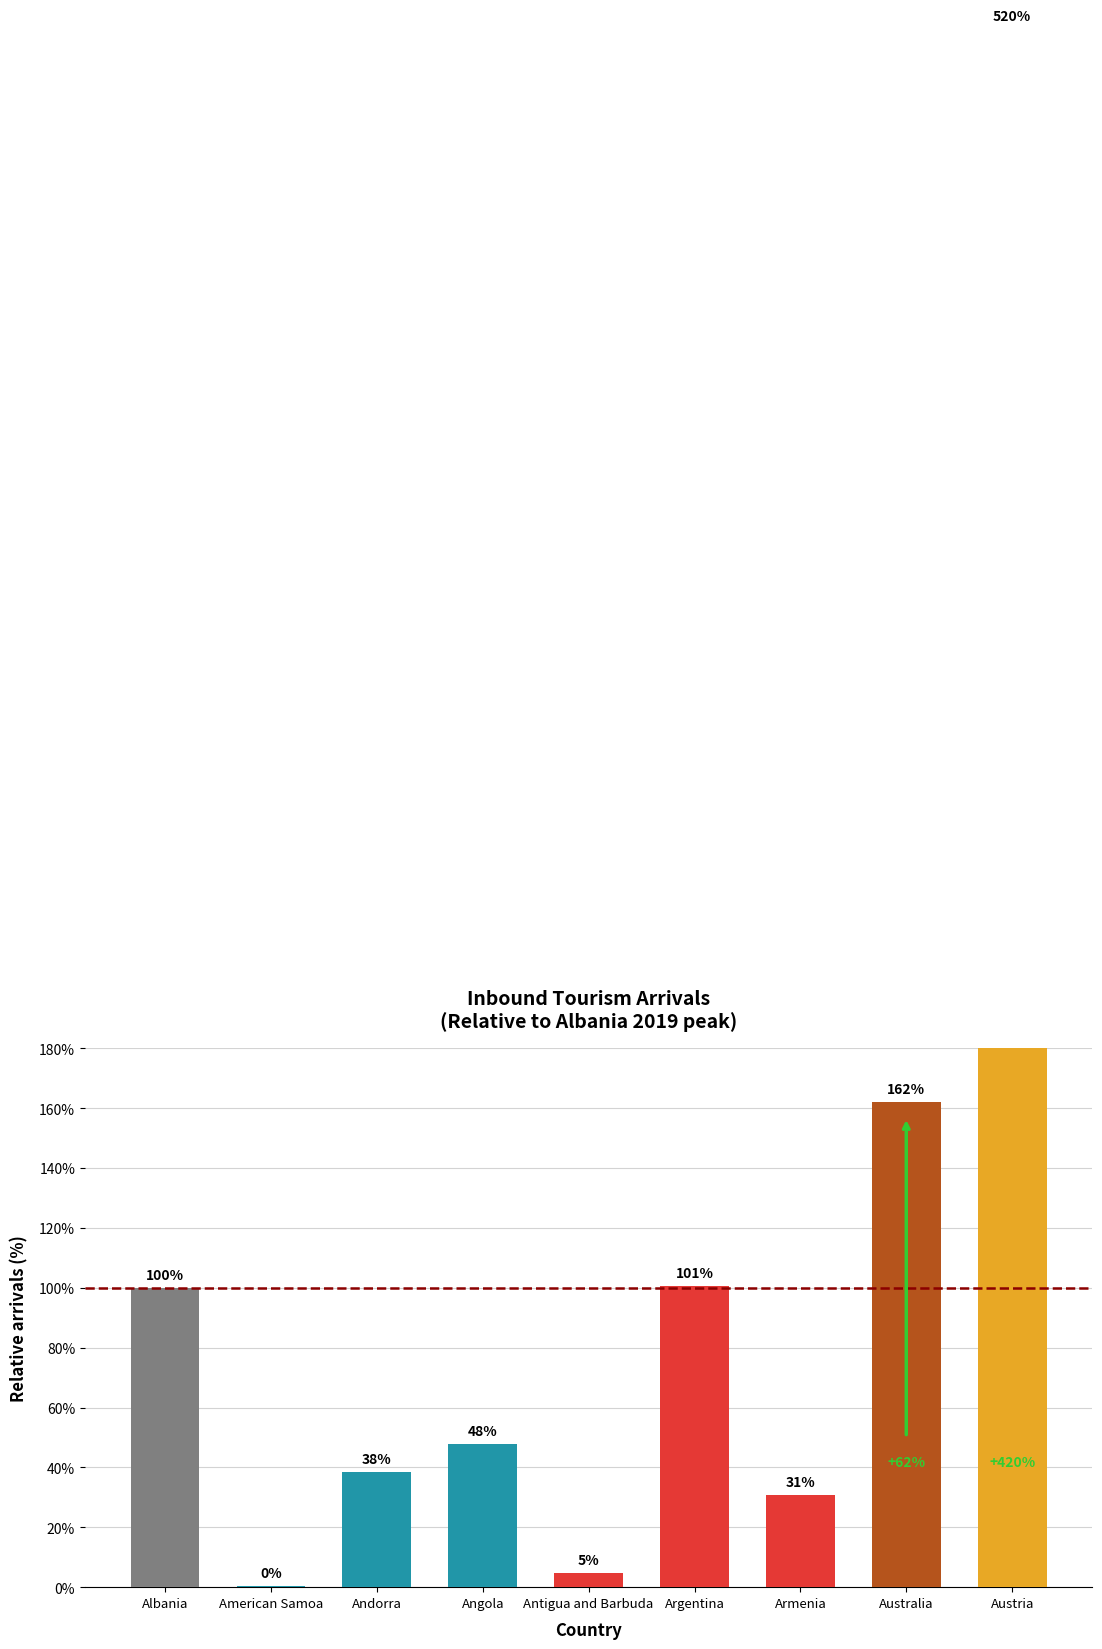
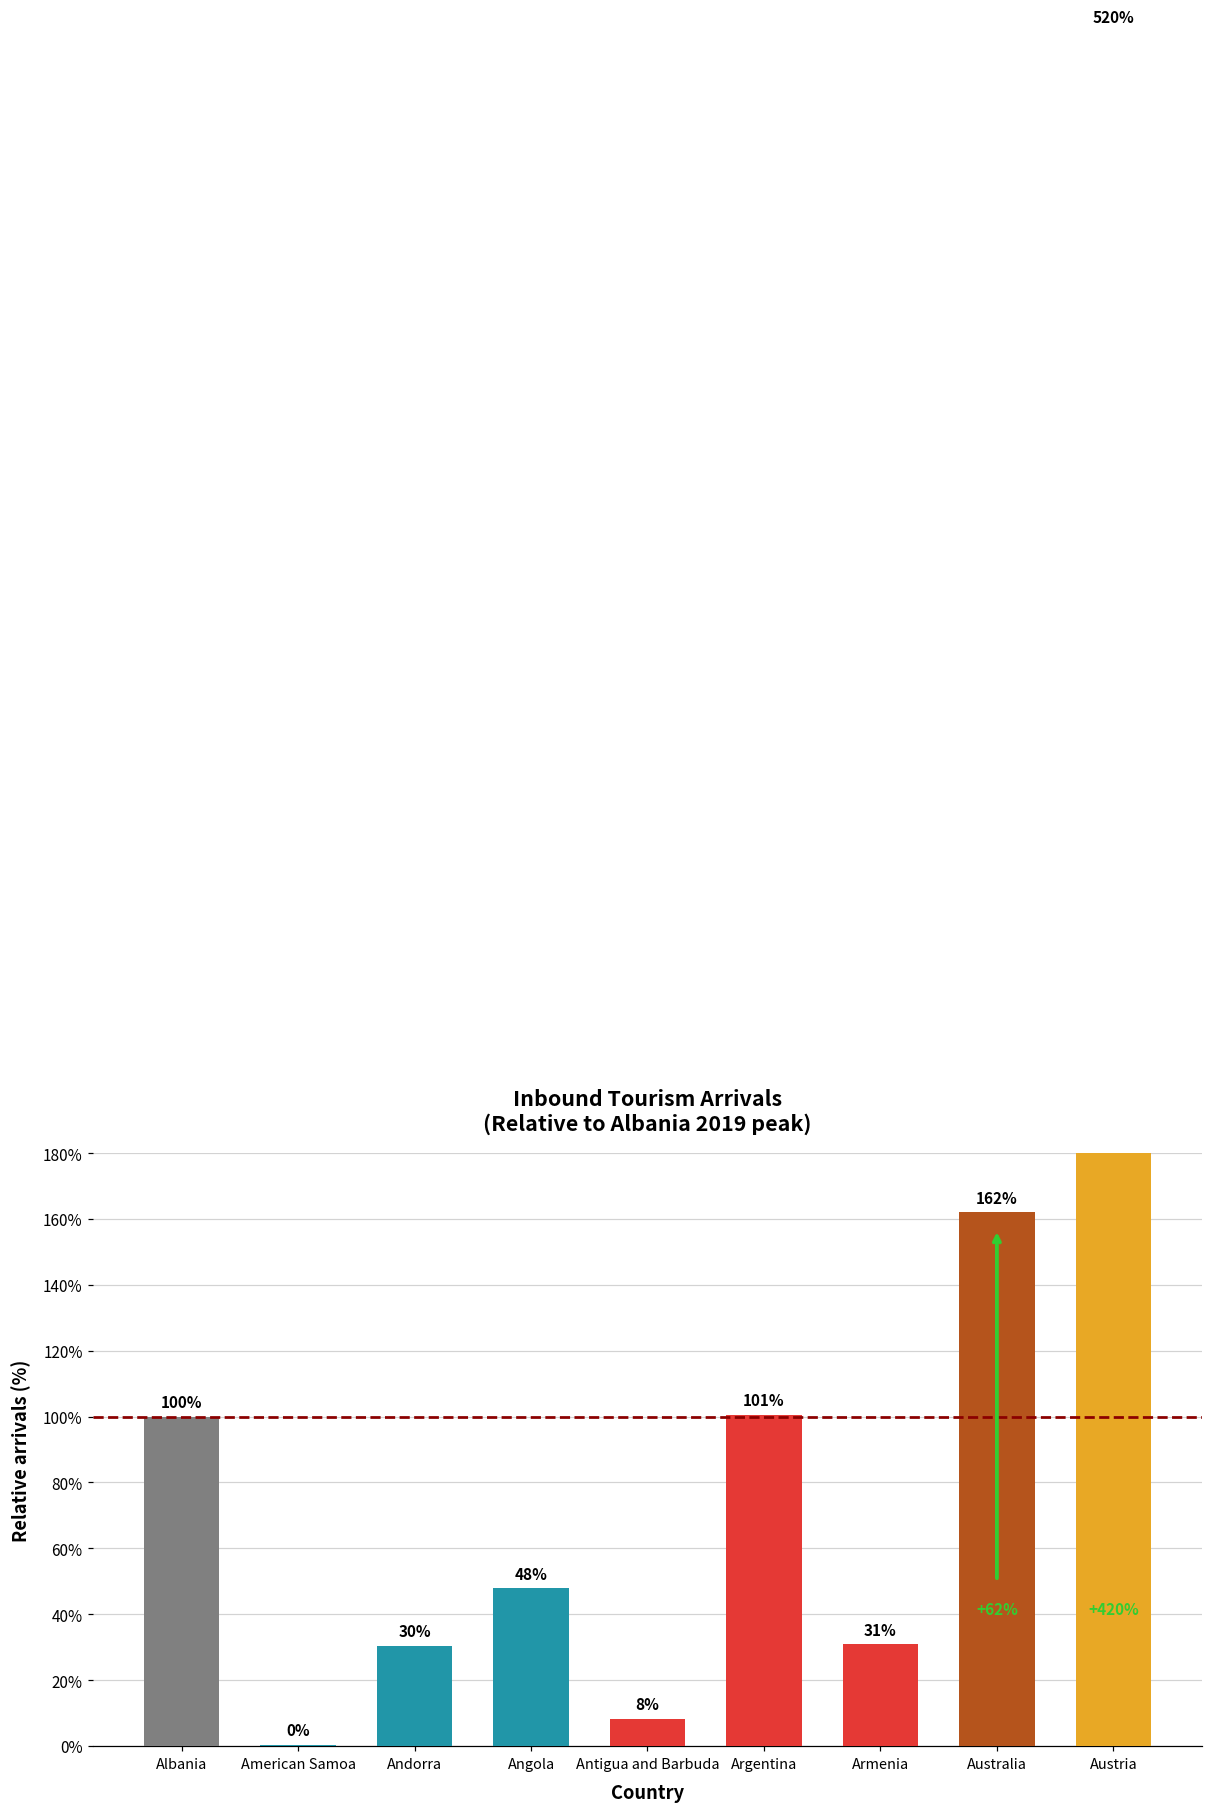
  {
    "Albania": "100%",
    "American Samoa": "0%",
-   "Andorra": "38%",
+   "Andorra": "30%",
    "Angola": "48%",
-   "Antigua and Barbuda": "5%",
+   "Antigua and Barbuda": "8%",
    "Argentina": "101%",
    "Armenia": "31%",
    "Australia": "162%"
  }
